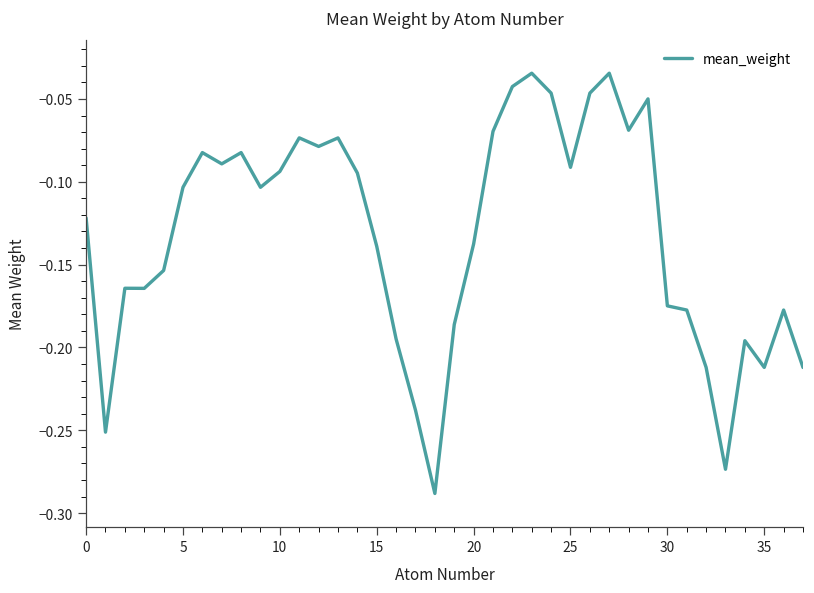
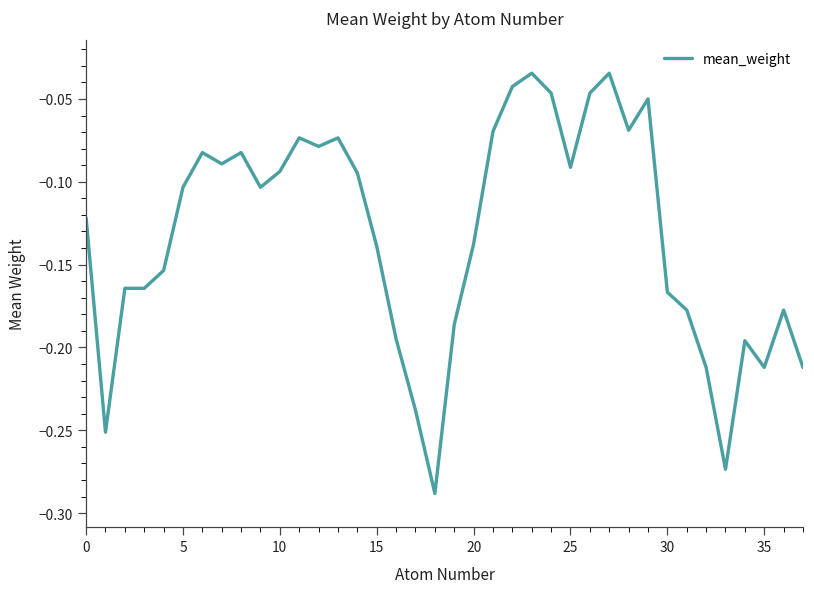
  {
    "0": -0.122,
    "5": -0.103,
    "10": -0.094,
    "15": -0.139,
    "20": -0.138,
    "25": -0.091,
-   "30": -0.175,
+   "30": -0.167,
    "35": -0.212
  }
